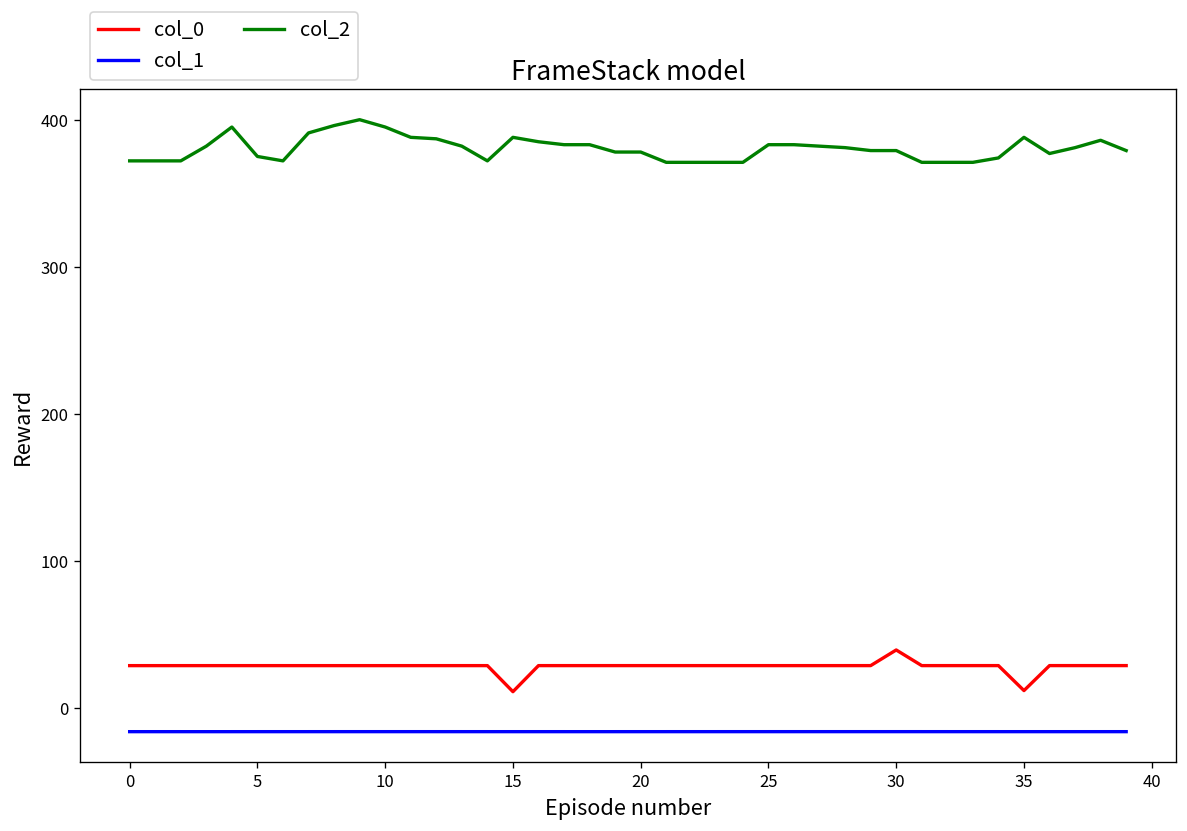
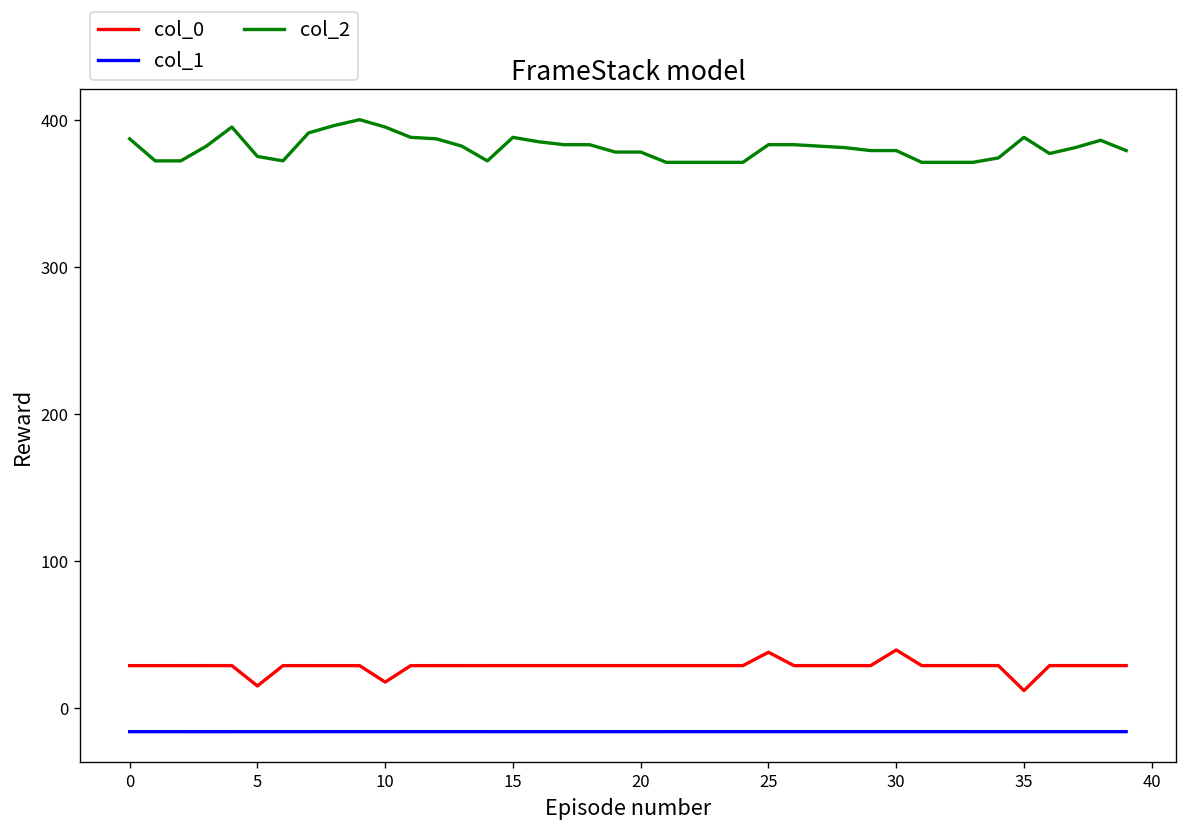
  {
    "col_0": {
      "0": 29,
-     "5": 29,
-     "10": 29,
-     "15": 11,
+     "5": 15,
+     "10": 18,
+     "15": 29,
      "20": 29,
-     "25": 29,
+     "25": 38,
      "30": 40,
      "35": 12
    },
    "col_1": {
      "0": -16,
      "5": -16,
      "10": -16,
      "15": -16,
      "20": -16,
      "25": -16,
      "30": -16,
      "35": -16
    },
    "col_2": {
-     "0": 372,
+     "0": 387,
      "5": 375,
      "10": 395,
      "15": 388,
      "20": 378,
      "25": 383,
      "30": 379,
      "35": 388
    }
  }
